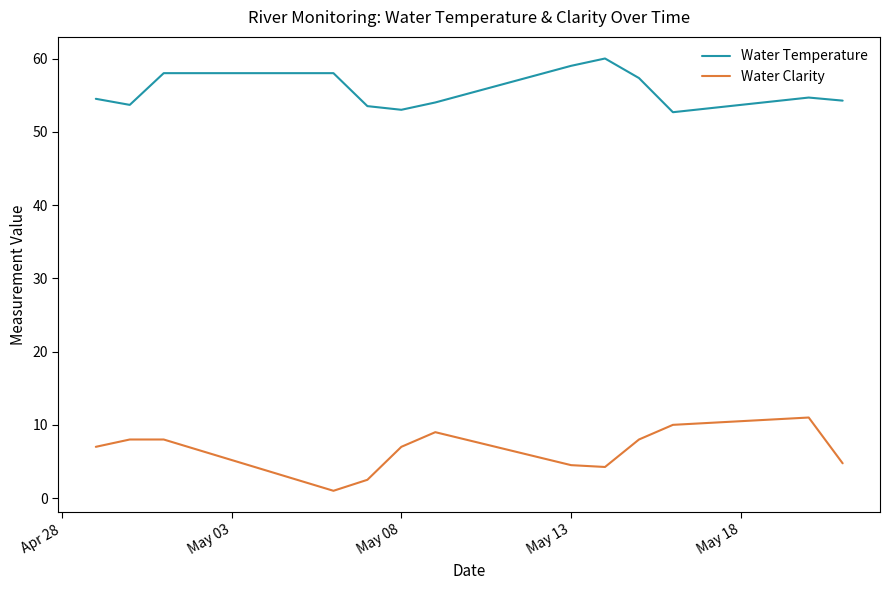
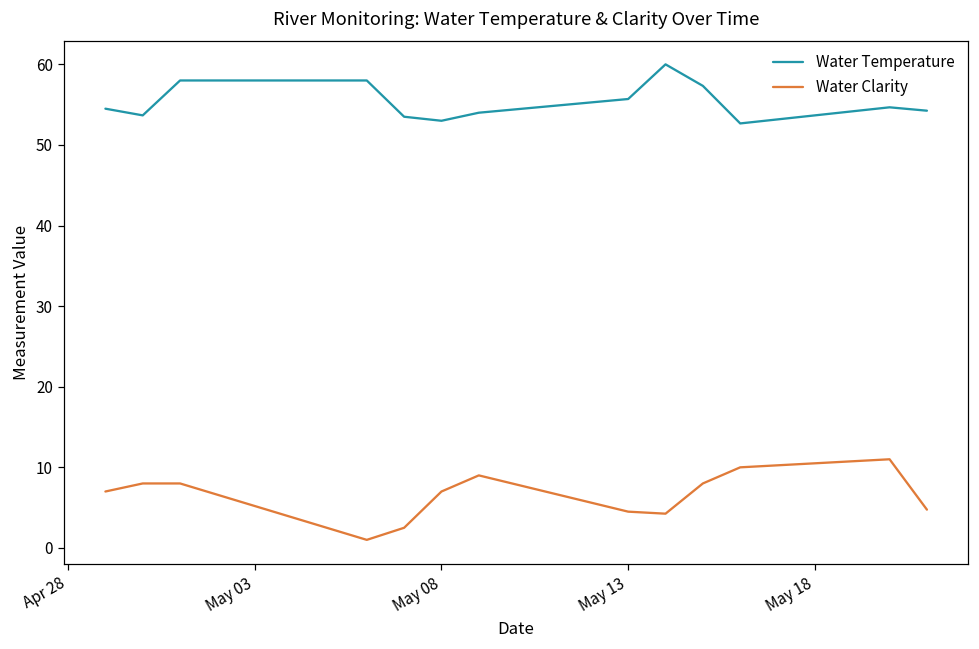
  {
    "Water Temperature": {
      "May 08": 53,
-     "May 13": 59
+     "May 13": 56
    },
    "Water Clarity": {
      "May 08": 7,
      "May 13": 5
    }
  }
